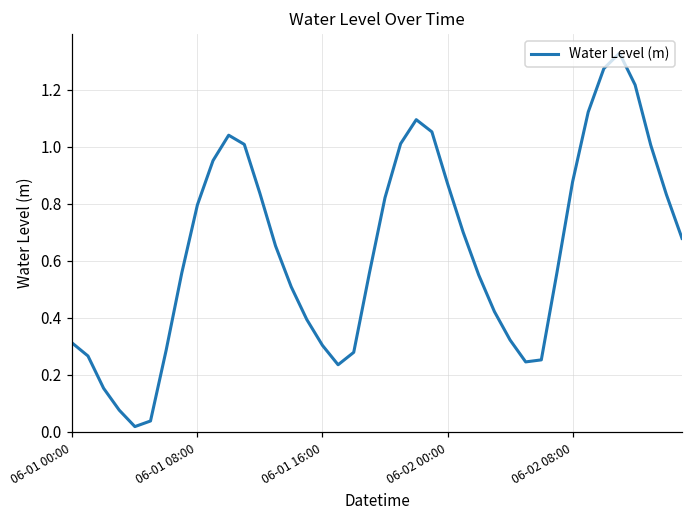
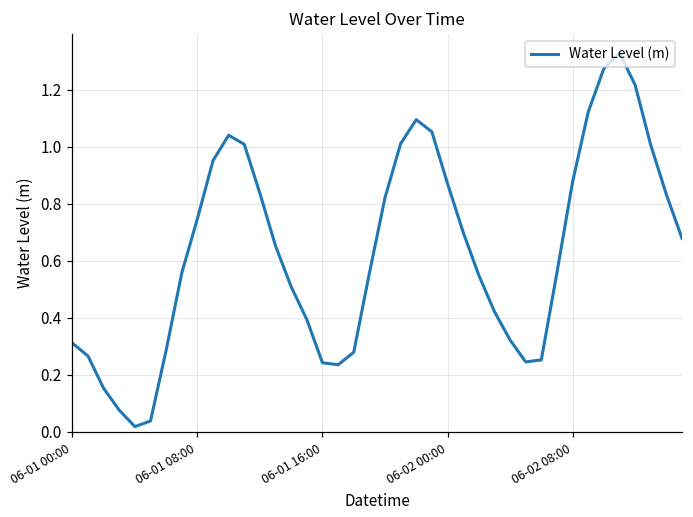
  {
    "06-01 00:00": 0.31,
-   "06-01 08:00": 0.80,
-   "06-01 16:00": 0.30,
+   "06-01 08:00": 0.75,
+   "06-01 16:00": 0.24,
    "06-02 00:00": 0.87,
    "06-02 08:00": 0.88
  }
